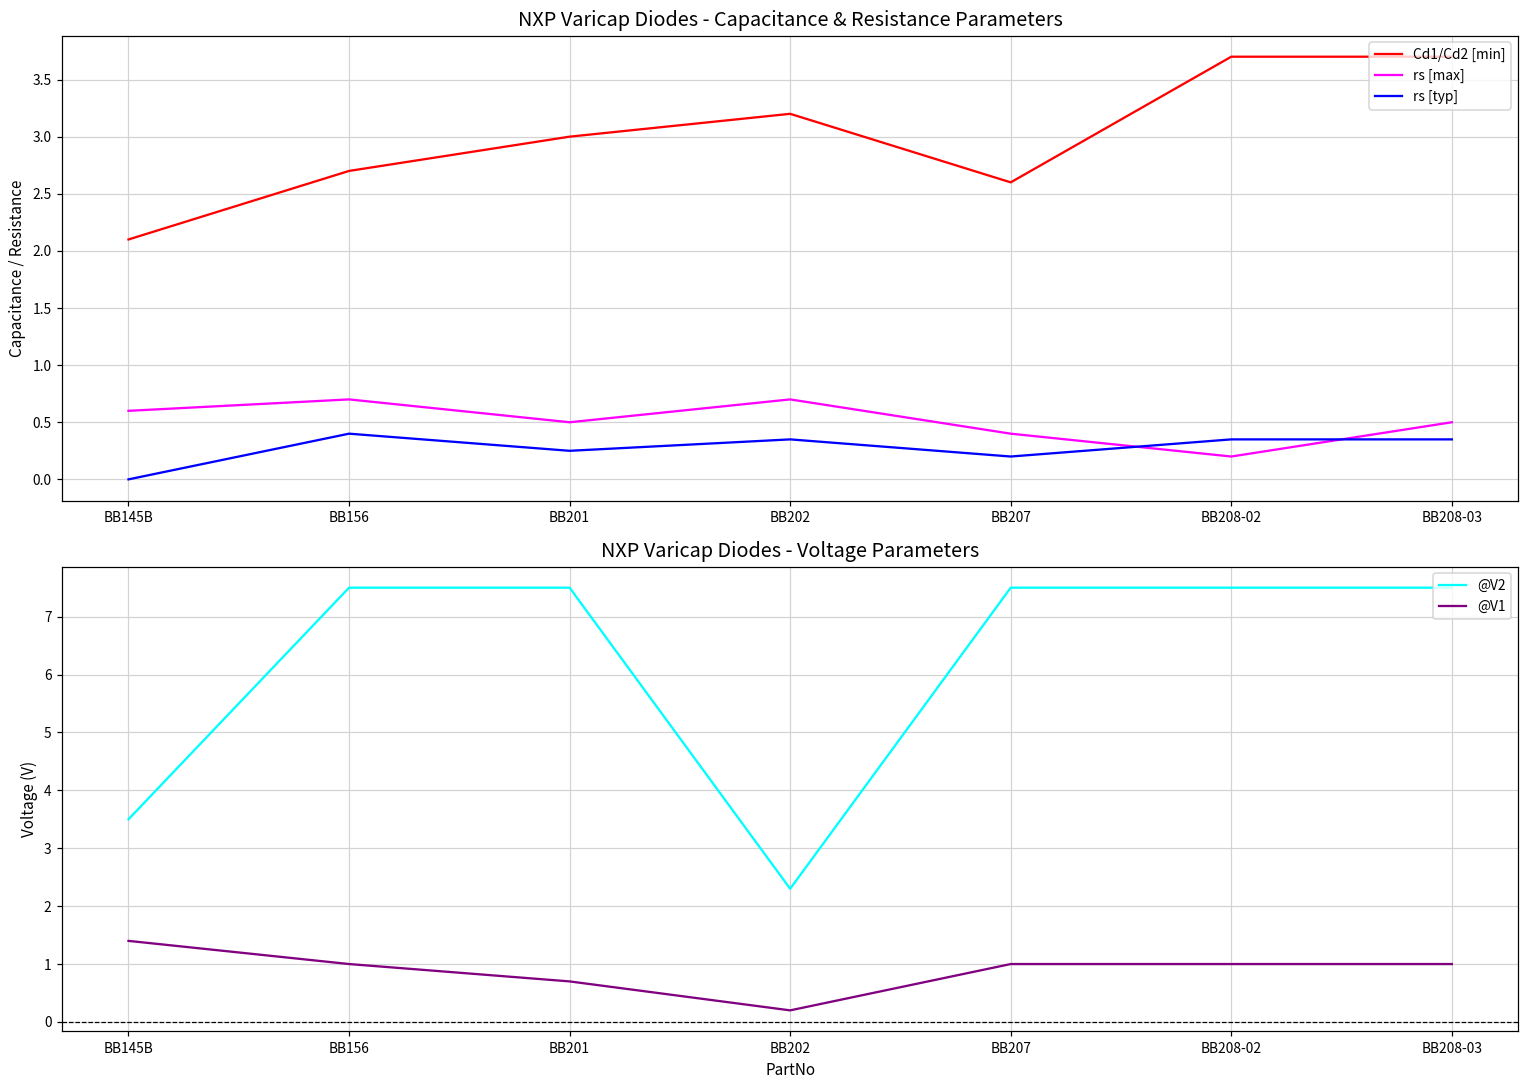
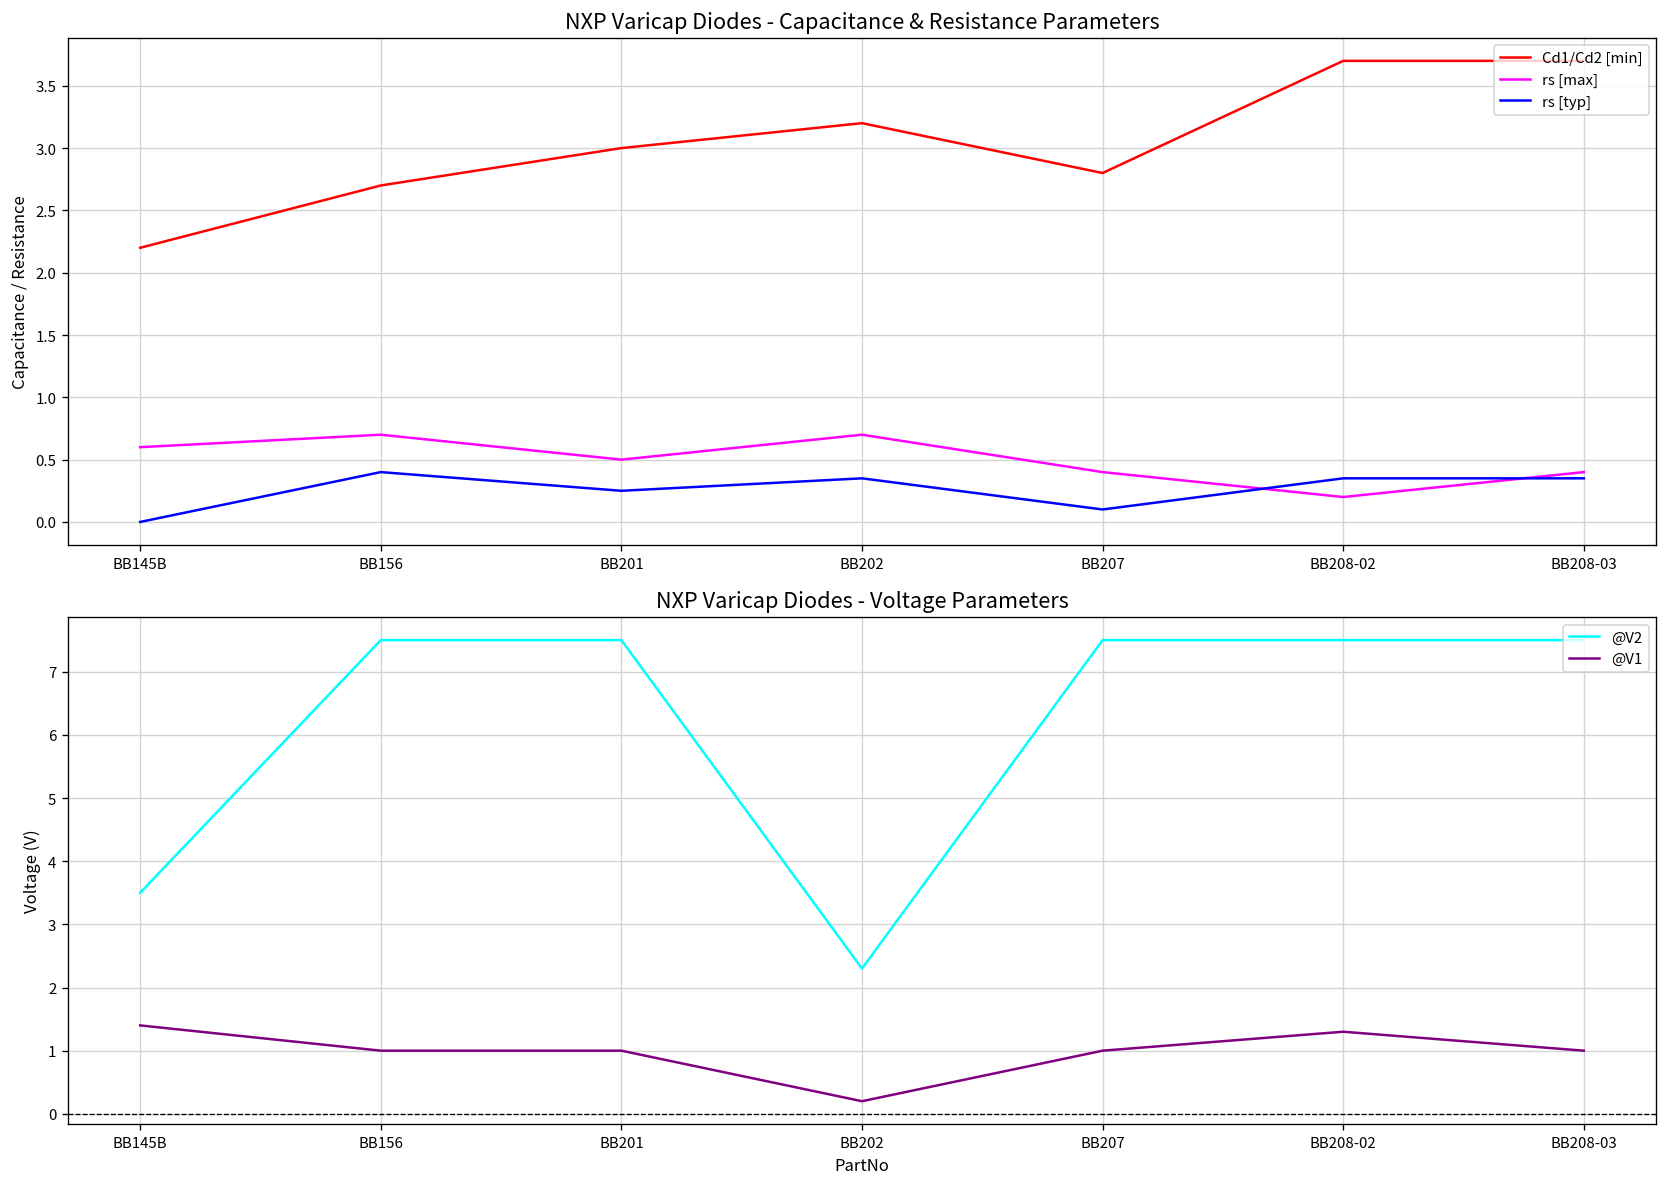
  {
    "NXP Varicap Diodes - Capacitance & Resistance Parameters": {
      "Cd1/Cd2 [min]": {
-       "BB145B": 2.1,
+       "BB145B": 2.2,
        "BB156": 2.7,
        "BB201": 3.0,
        "BB202": 3.2,
-       "BB207": 2.6,
+       "BB207": 2.8,
        "BB208-02": 3.7
      },
      "rs [max]": {
        "BB145B": 0.6,
        "BB156": 0.7,
        "BB201": 0.5,
        "BB202": 0.7,
        "BB207": 0.4,
        "BB208-02": 0.2,
-       "BB208-03": 0.5
+       "BB208-03": 0.4
      },
      "rs [typ]": {
        "BB145B": 0.0,
        "BB156": 0.4,
        "BB201": 0.25,
        "BB202": 0.35,
-       "BB207": 0.2,
+       "BB207": 0.1,
        "BB208-02": 0.35,
        "BB208-03": 0.35
      }
    },
    "NXP Varicap Diodes - Voltage Parameters": {
      "@V2": {
        "BB145B": 3.5,
        "BB156": 7.5,
        "BB201": 7.5,
        "BB202": 2.3,
        "BB207": 7.5,
        "BB208-02": 7.5
      },
      "@V1": {
        "BB145B": 1.4,
        "BB156": 1.0,
-       "BB201": 0.7,
+       "BB201": 1.0,
        "BB202": 0.2,
        "BB207": 1.0,
-       "BB208-02": 1.0,
+       "BB208-02": 1.3,
        "BB208-03": 1.0
      }
    }
  }
